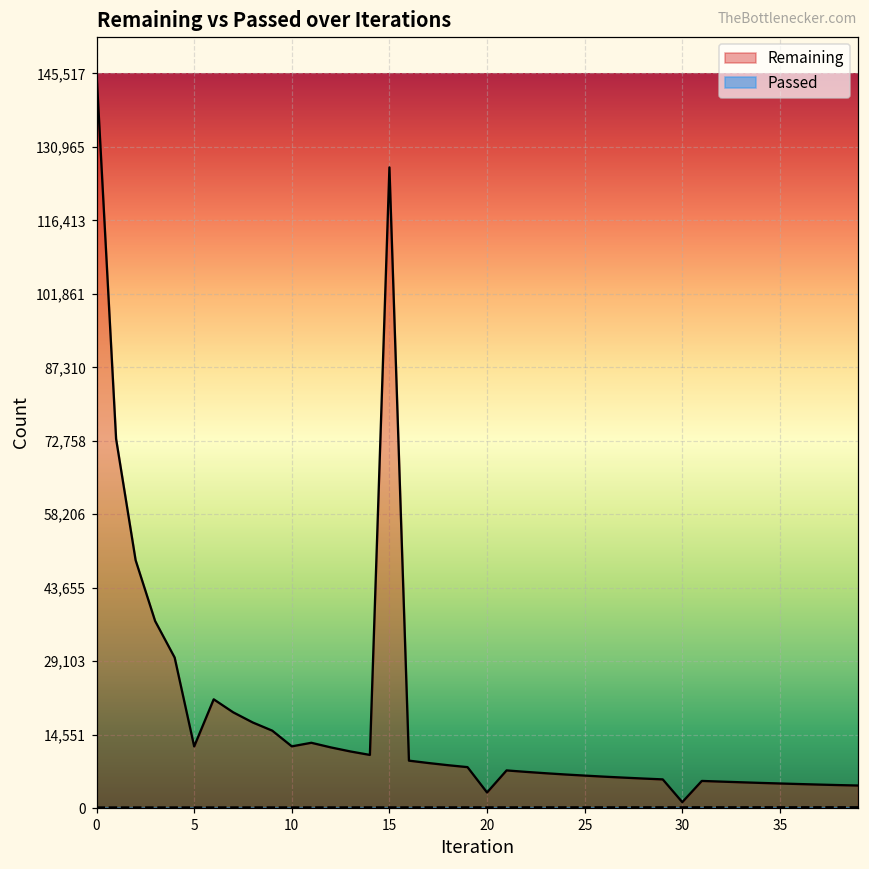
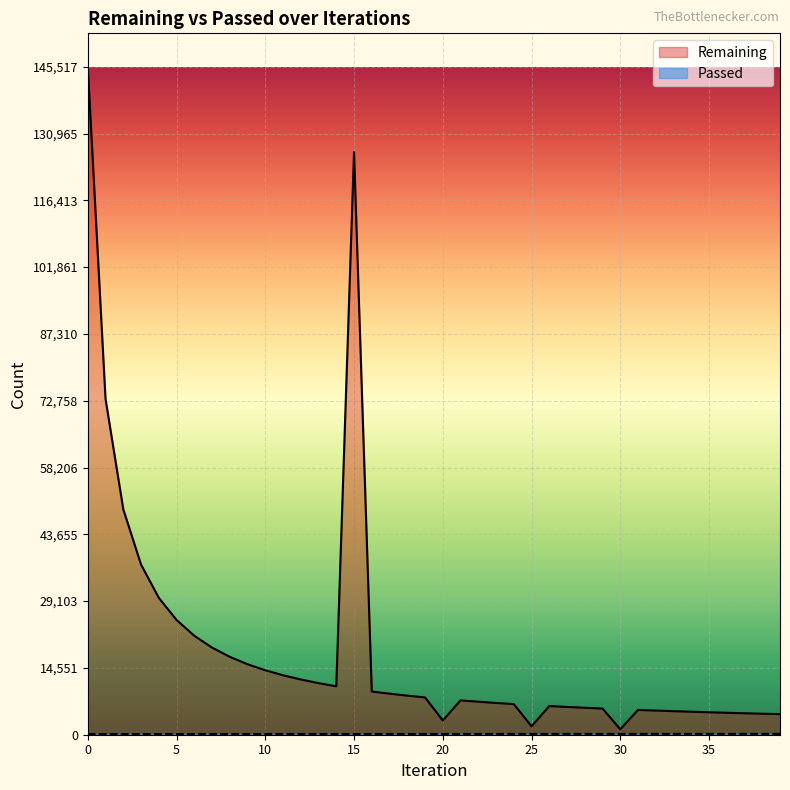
  {
    "Remaining": {
      "0": "146,000",
-     "5": "12,000",
-     "10": "12,000",
+     "5": "25,000",
+     "10": "14,000",
      "15": "127,000",
      "20": "3,000",
-     "25": "6,000",
+     "25": "2,000",
      "30": "1,000",
      "35": "5,000"
    },
    "Passed": {
      "0": "0",
      "5": "0",
      "10": "0",
      "15": "0",
      "20": "0",
      "25": "0",
      "30": "0",
      "35": "0"
    }
  }
